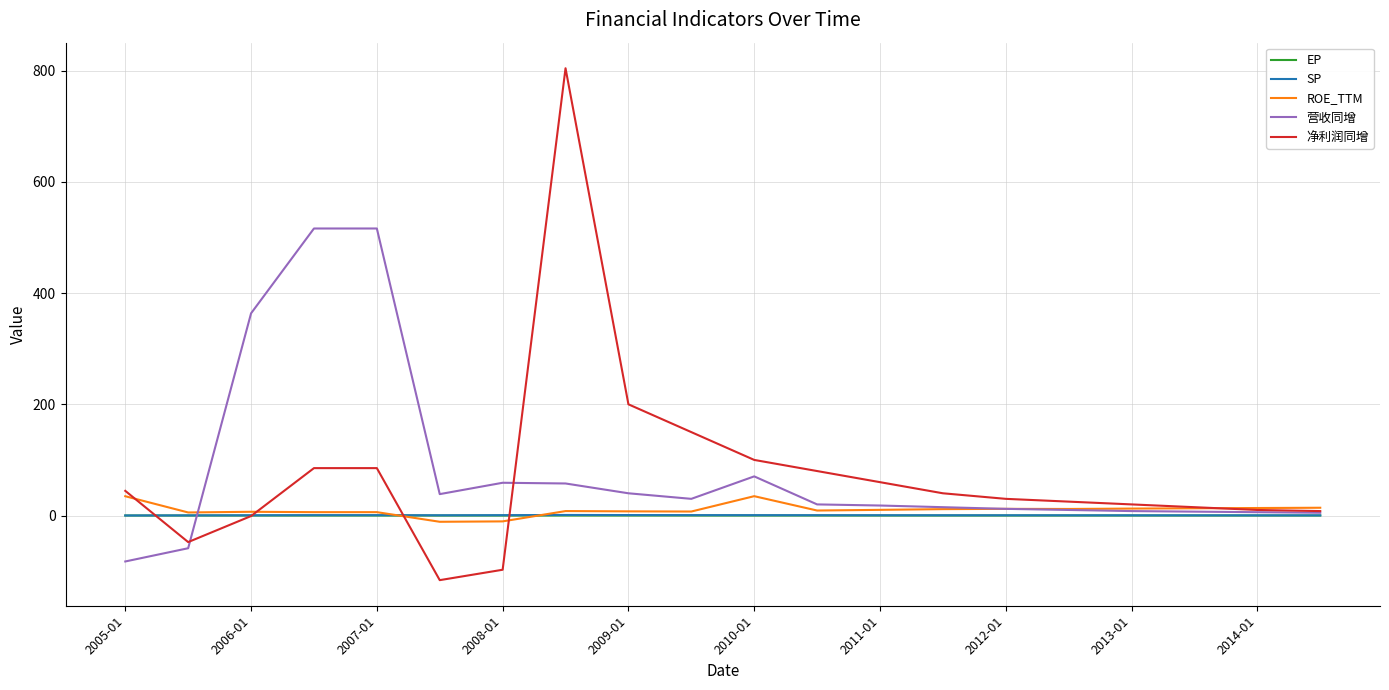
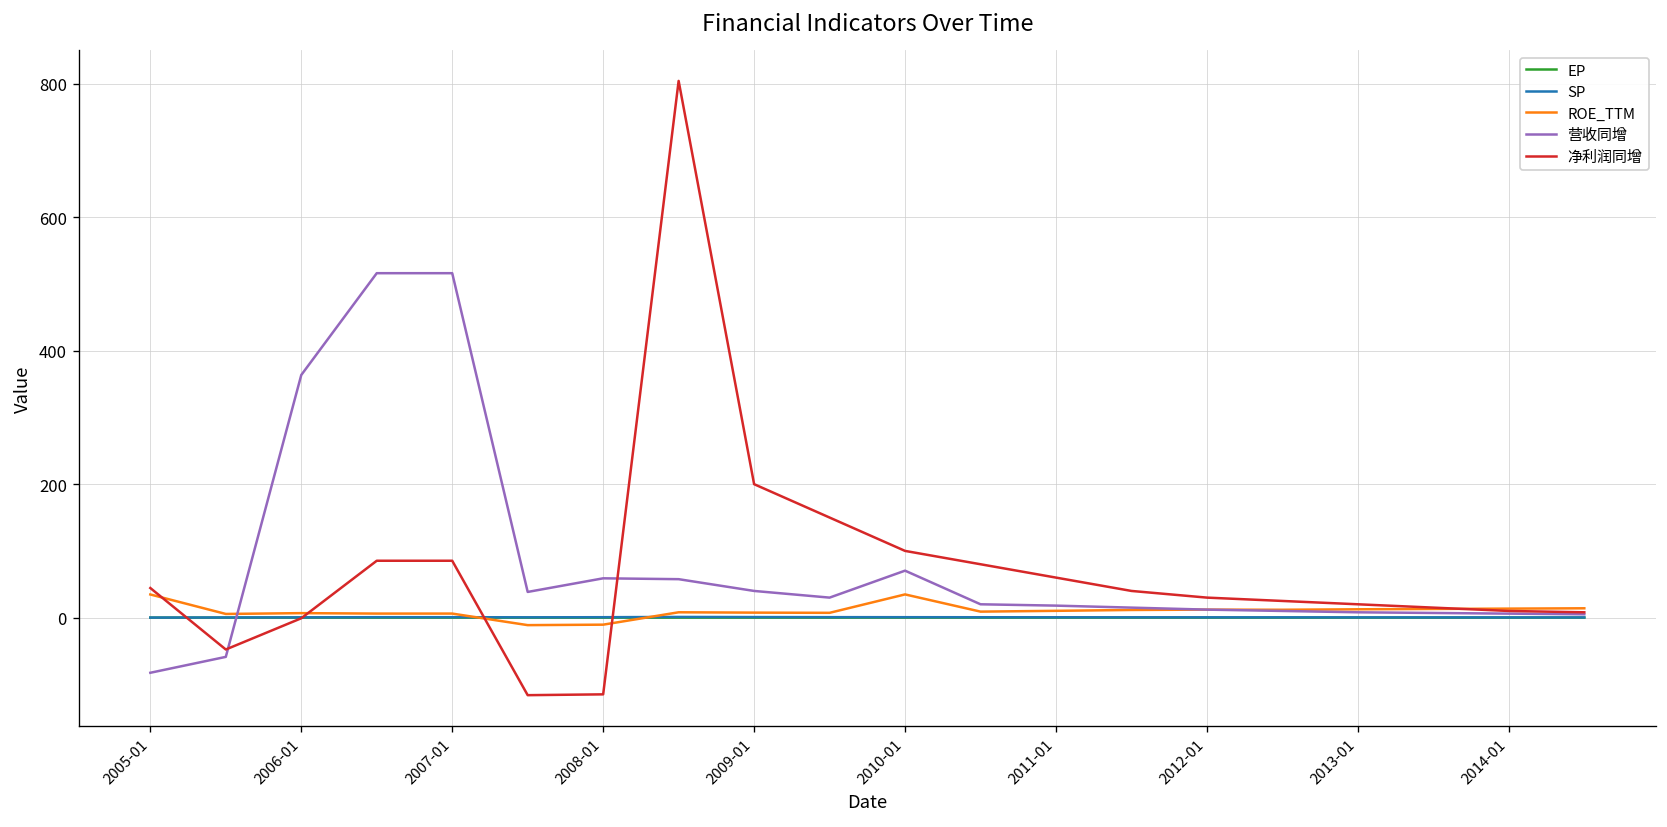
  {
    "ROE_TTM": {
      "2005-01": 30,
      "2006-01": 10,
      "2007-01": 10,
      "2008-01": -10,
      "2009-01": 10,
      "2010-01": 30,
      "2011-01": 10
    },
    "营收同增": {
      "2005-01": -80,
      "2006-01": 360,
      "2007-01": 520,
      "2008-01": 60,
      "2009-01": 40,
      "2010-01": 70,
      "2011-01": 20
    },
    "净利润同增": {
      "2005-01": 40,
      "2007-01": 90,
-     "2008-01": -100,
+     "2008-01": -110,
      "2009-01": 200,
      "2010-01": 100,
      "2011-01": 60,
      "2012-01": 30,
      "2013-01": 20
    }
  }
